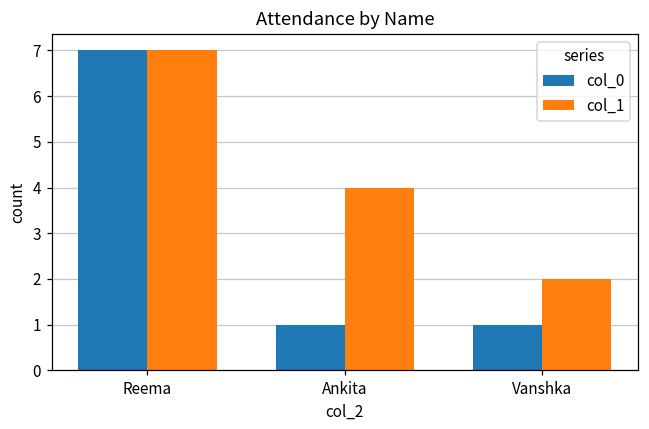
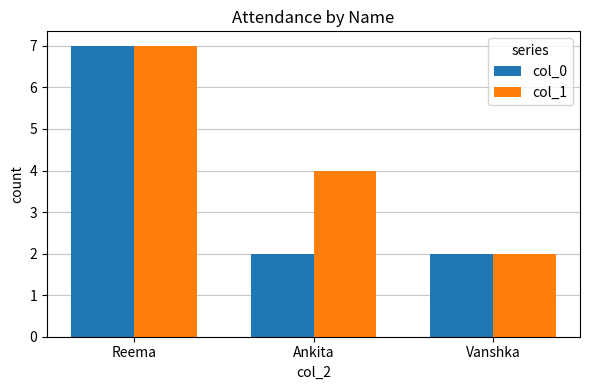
  {
    "col_0": {
      "Reema": 7,
-     "Ankita": 1,
-     "Vanshka": 1
+     "Ankita": 2,
+     "Vanshka": 2
    },
    "col_1": {
      "Reema": 7,
      "Ankita": 4,
      "Vanshka": 2
    }
  }
